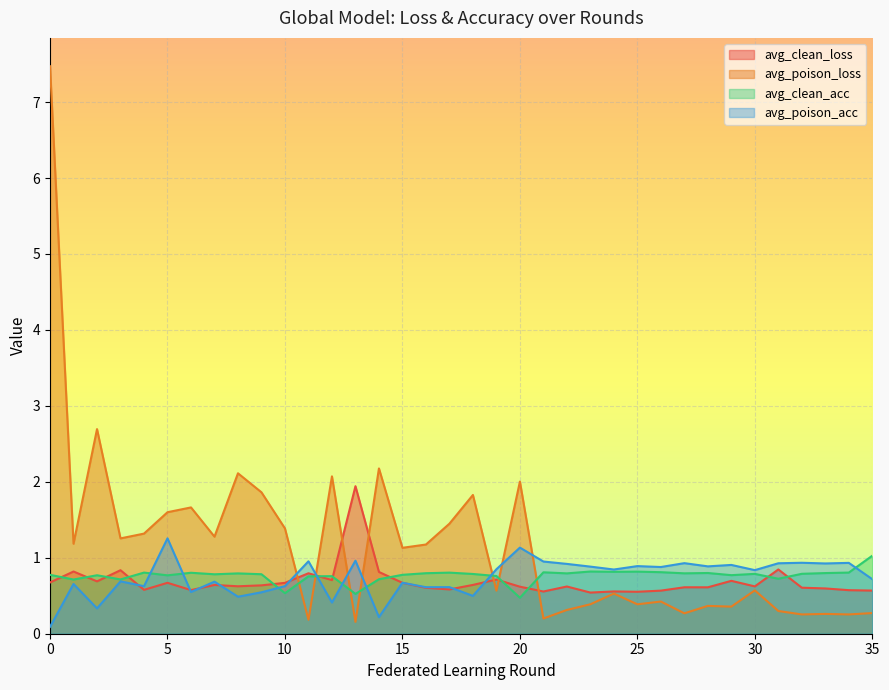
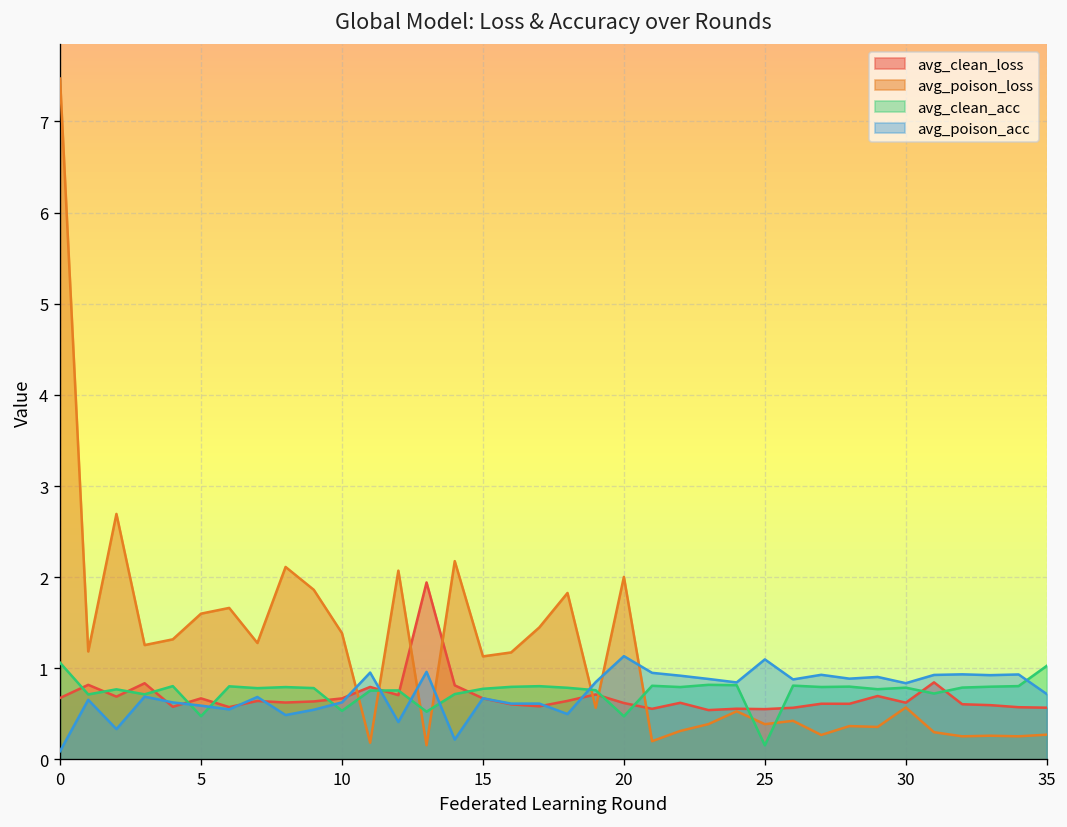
  {
    "avg_clean_acc": {
-     "0": 0.8,
-     "5": 0.8,
+     "0": 1.1,
+     "5": 0.5,
      "10": 0.5,
      "15": 0.8,
      "20": 0.5,
-     "25": 0.8,
+     "25": 0.2,
      "30": 0.8,
      "35": 1.0
    },
    "avg_poison_acc": {
      "0": 0.1,
-     "5": 1.3,
+     "5": 0.6,
      "10": 0.6,
      "20": 1.1,
-     "25": 0.9,
+     "25": 1.1,
      "30": 0.8,
      "35": 0.7
    }
  }
